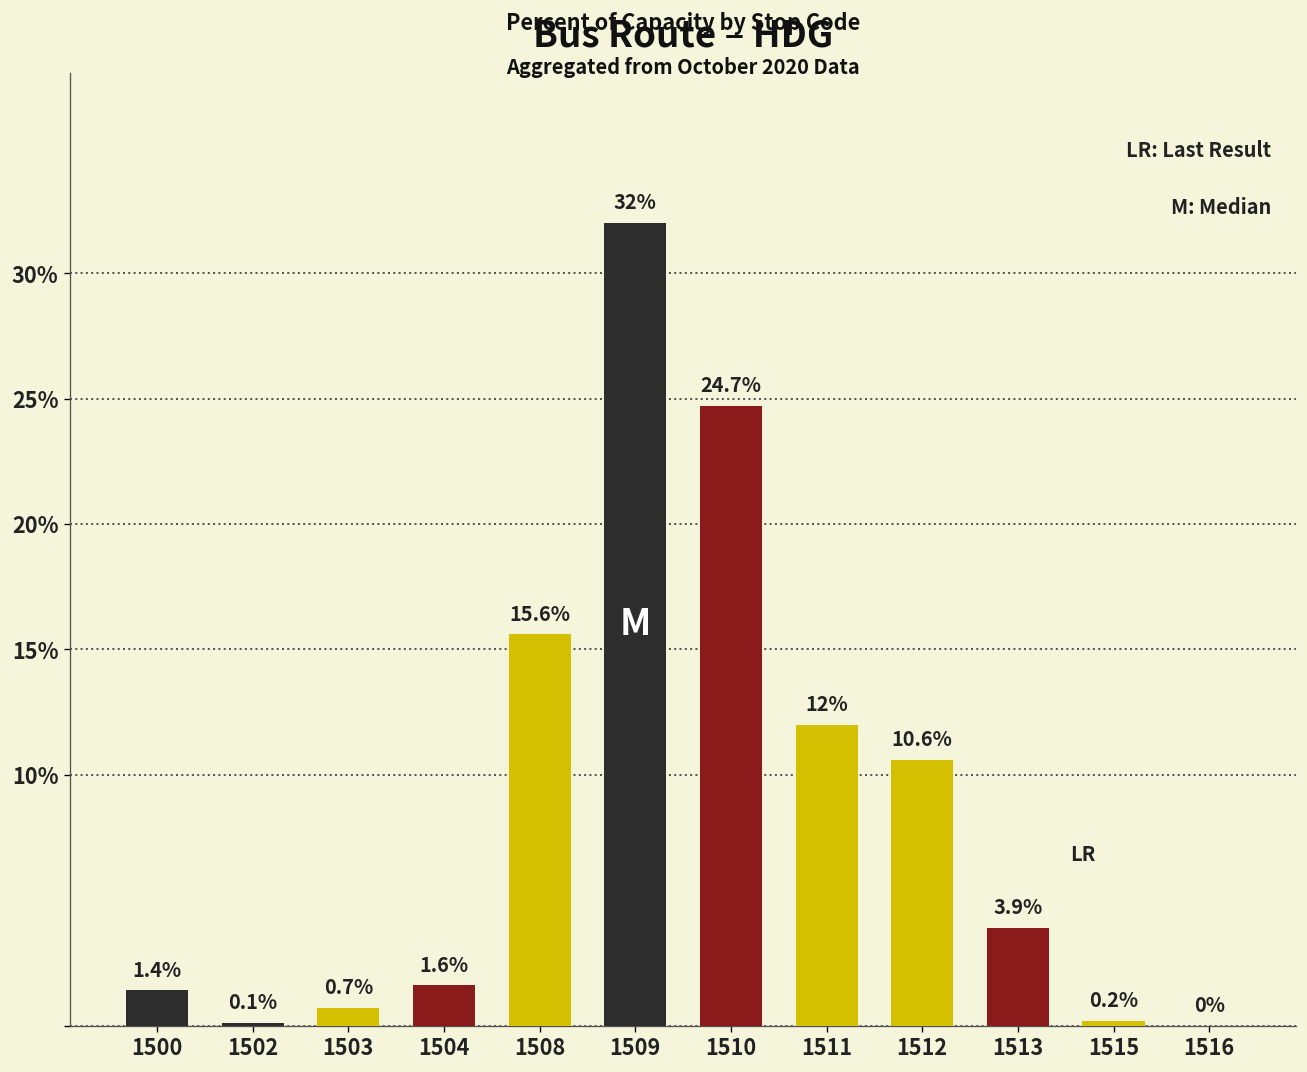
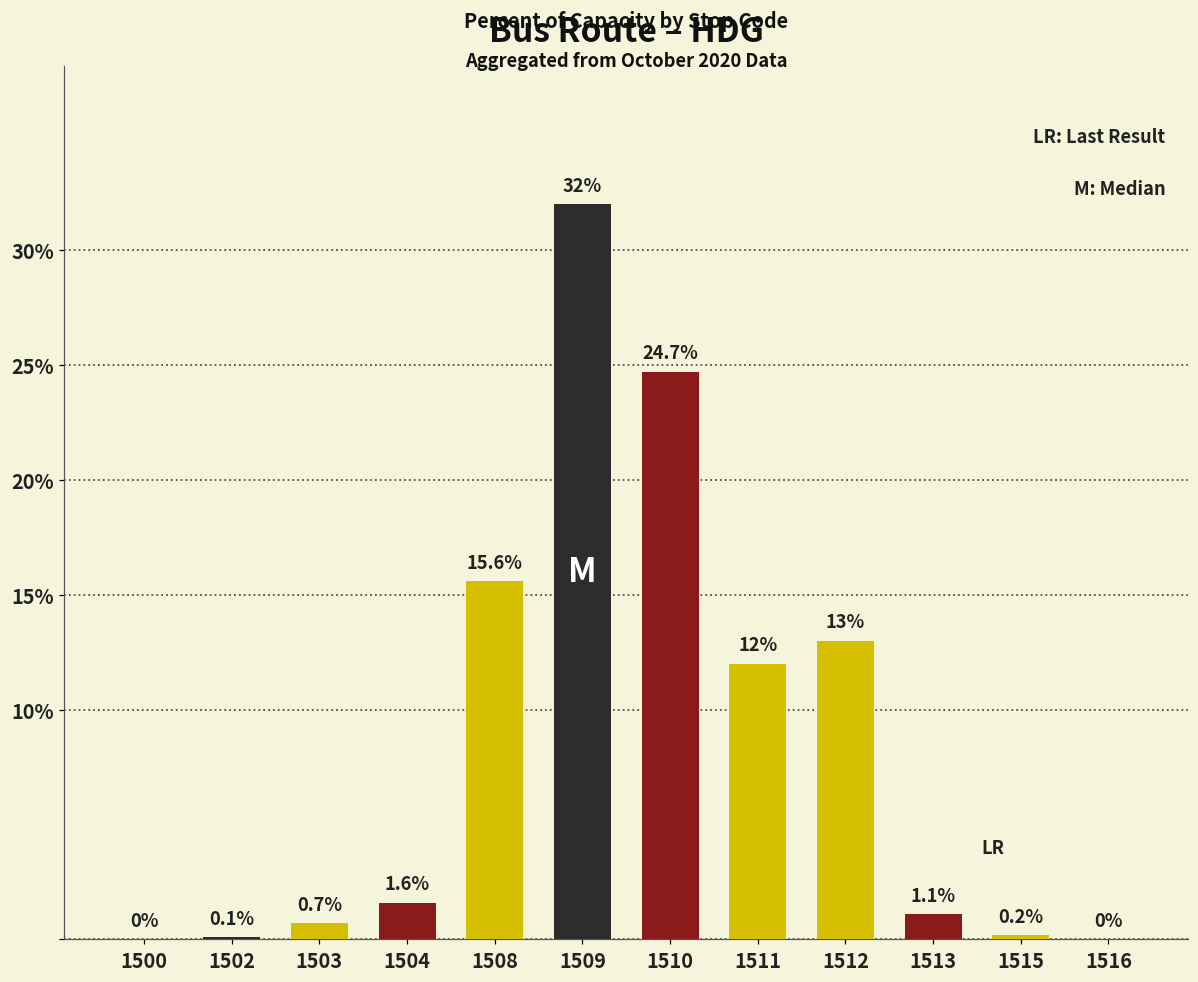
  {
-   "1500": "1.4%",
+   "1500": "0%",
    "1502": "0.1%",
    "1503": "0.7%",
    "1504": "1.6%",
    "1508": "15.6%",
    "1509": "32%",
    "1510": "24.7%",
    "1511": "12%",
-   "1512": "10.6%",
-   "1513": "3.9%",
+   "1512": "13%",
+   "1513": "1.1%",
    "1515": "0.2%",
    "1516": "0%"
  }
